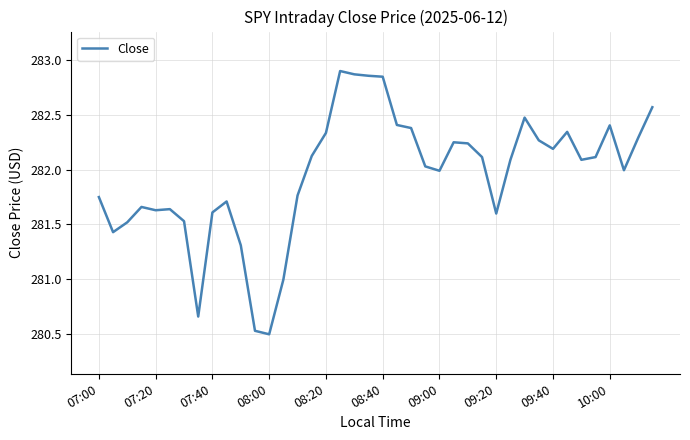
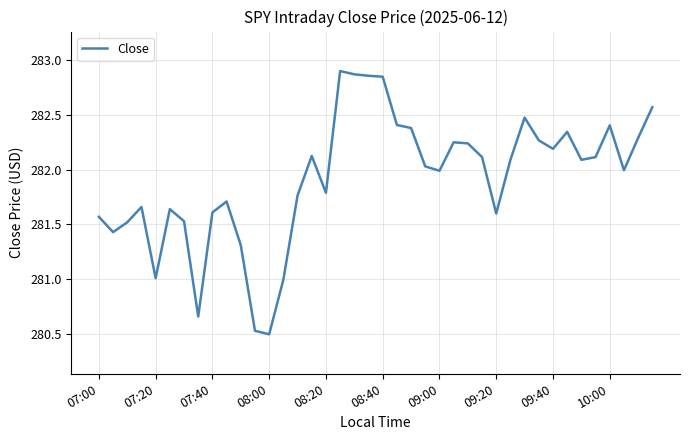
  {
-   "07:00": 281.75,
-   "07:20": 281.63,
+   "07:00": 281.57,
+   "07:20": 281.01,
    "07:40": 281.61,
    "08:00": 280.50,
-   "08:20": 282.34,
+   "08:20": 281.79,
    "08:40": 282.85,
    "09:00": 281.99,
    "09:20": 281.60,
    "09:40": 282.19,
    "10:00": 282.40
  }
